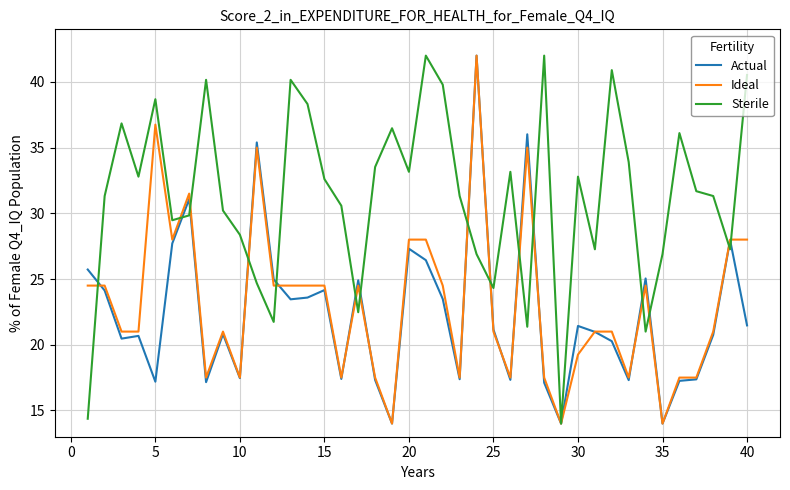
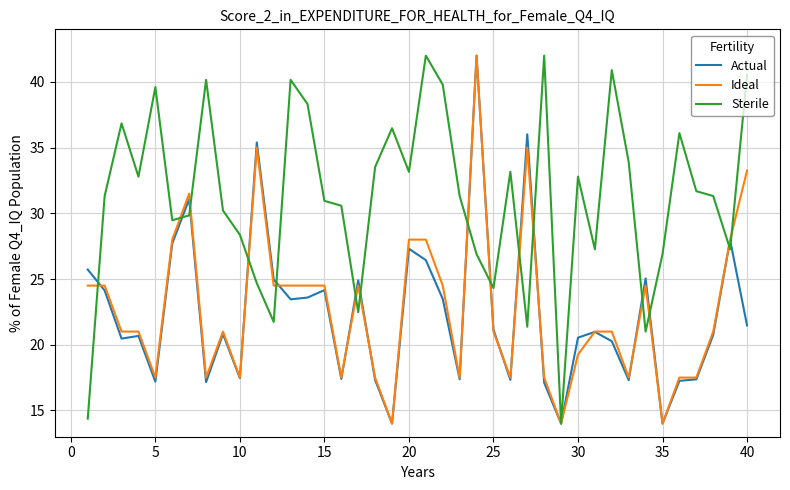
  {
    "Actual": {
      "5": 17.2,
      "15": 24.2,
      "20": 27.3,
-     "30": 21.4,
+     "30": 20.5,
      "40": 21.5
    },
    "Ideal": {
-     "5": 36.8,
+     "5": 17.5,
      "15": 24.5,
      "20": 28.0,
      "30": 19.3,
-     "40": 28.0
+     "40": 33.3
    },
    "Sterile": {
-     "5": 38.7,
+     "5": 39.6,
      "10": 28.4,
-     "15": 32.6,
+     "15": 30.9,
      "20": 33.2,
      "25": 24.3,
      "30": 32.8,
      "35": 26.9
    }
  }
